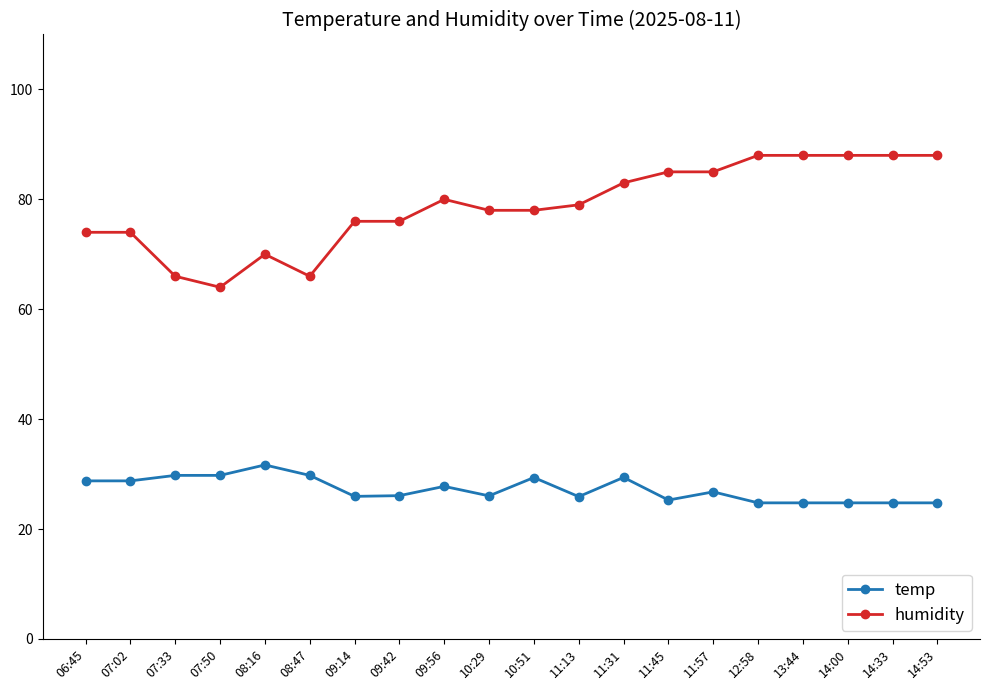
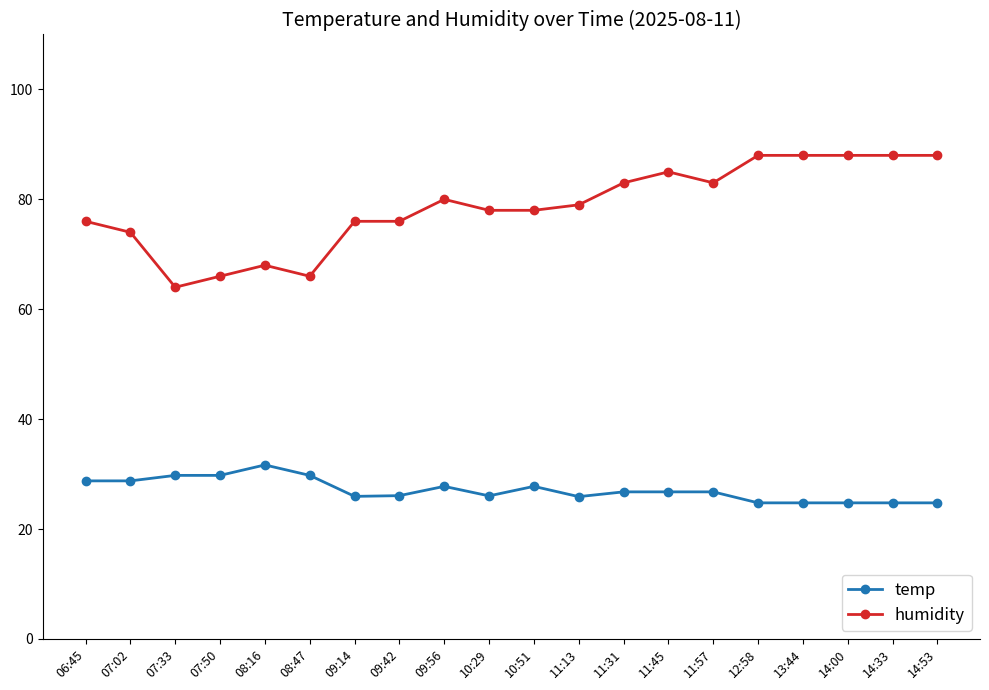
  {
    "temp": {
      "06:45": 29,
      "07:02": 29,
      "07:33": 30,
      "07:50": 30,
      "08:16": 32,
      "08:47": 30,
      "09:14": 26,
      "09:42": 26,
      "09:56": 28,
      "10:29": 26,
-     "10:51": 29,
+     "10:51": 28,
      "11:13": 26,
-     "11:31": 29,
-     "11:45": 25,
+     "11:31": 27,
+     "11:45": 27,
      "11:57": 27,
      "12:58": 25,
      "13:44": 25,
      "14:00": 25,
      "14:33": 25,
      "14:53": 25
    },
    "humidity": {
-     "06:45": 74,
+     "06:45": 76,
      "07:02": 74,
-     "07:33": 66,
-     "07:50": 64,
-     "08:16": 70,
+     "07:33": 64,
+     "07:50": 66,
+     "08:16": 68,
      "08:47": 66,
      "09:14": 76,
      "09:42": 76,
      "09:56": 80,
      "10:29": 78,
      "10:51": 78,
      "11:13": 79,
      "11:31": 83,
      "11:45": 85,
-     "11:57": 85,
+     "11:57": 83,
      "12:58": 88,
      "13:44": 88,
      "14:00": 88,
      "14:33": 88,
      "14:53": 88
    }
  }
